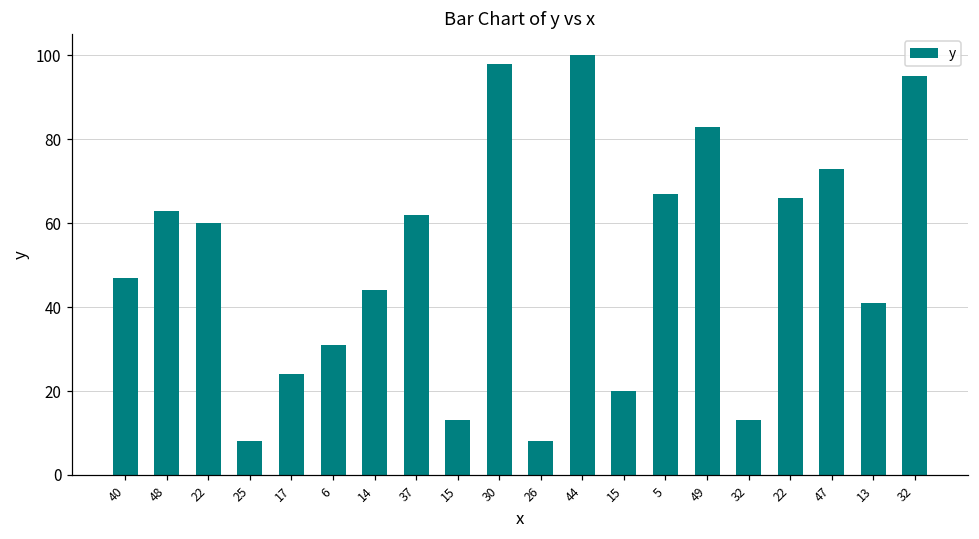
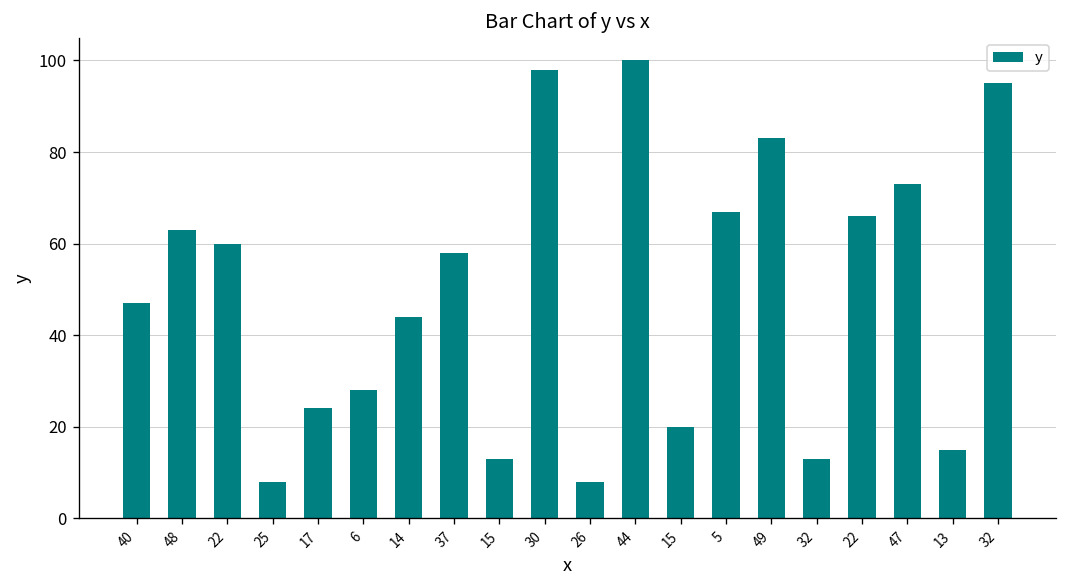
  {
    "40": 47,
    "48": 63,
    "25": 8,
    "17": 24,
-   "6": 31,
+   "6": 28,
    "14": 44,
-   "37": 62,
+   "37": 58,
    "30": 98,
    "26": 8,
    "44": 100,
    "5": 67,
    "49": 83,
    "47": 73,
-   "13": 41
+   "13": 15
  }
